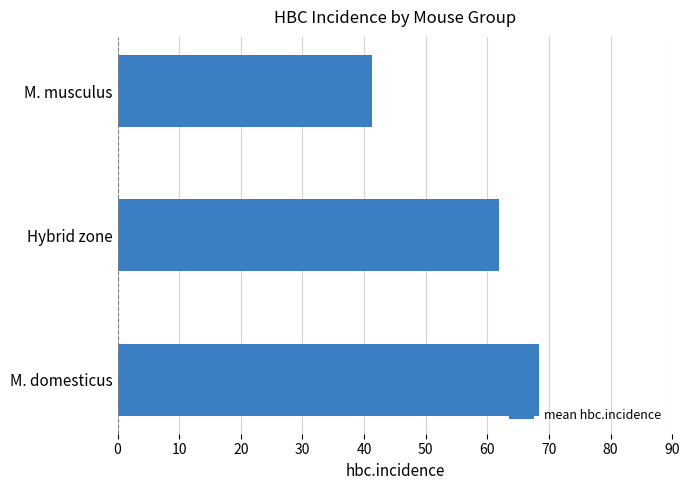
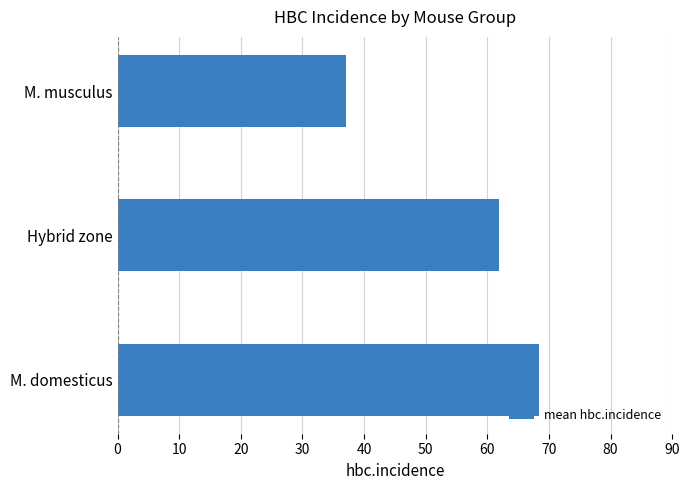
  {
-   "M. musculus": 41,
+   "M. musculus": 37,
    "Hybrid zone": 62,
    "M. domesticus": 68
  }
